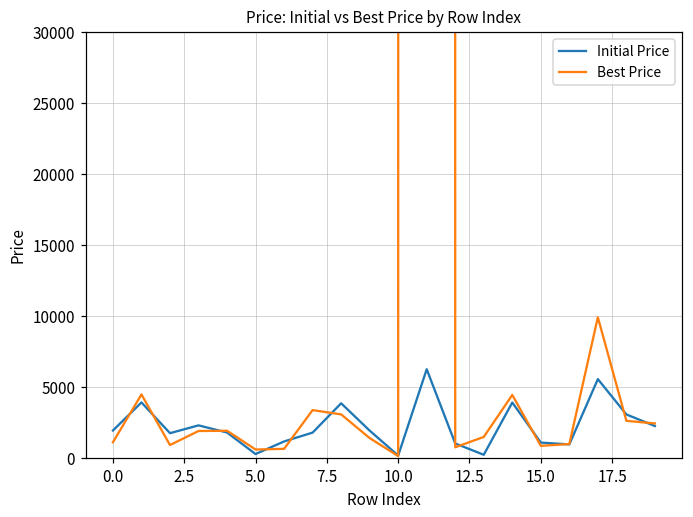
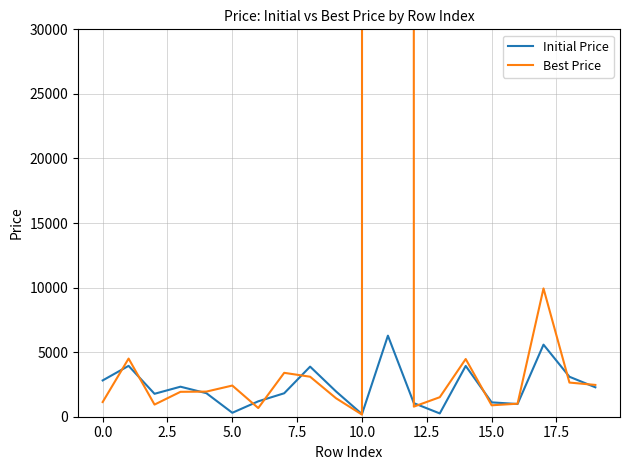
  {
    "Initial Price": {
-     "0.0": 2000,
+     "0.0": 2800,
      "5.0": 300,
      "15.0": 1100
    },
    "Best Price": {
      "0.0": 1100,
-     "5.0": 600,
+     "5.0": 2400,
      "15.0": 900
    }
  }
